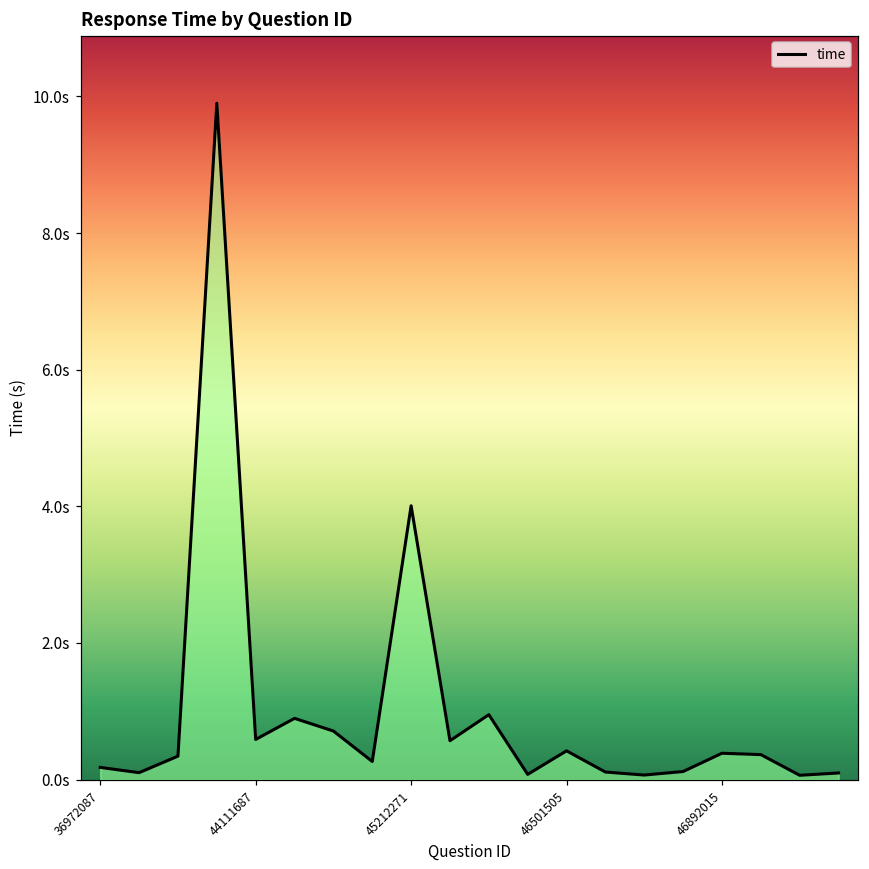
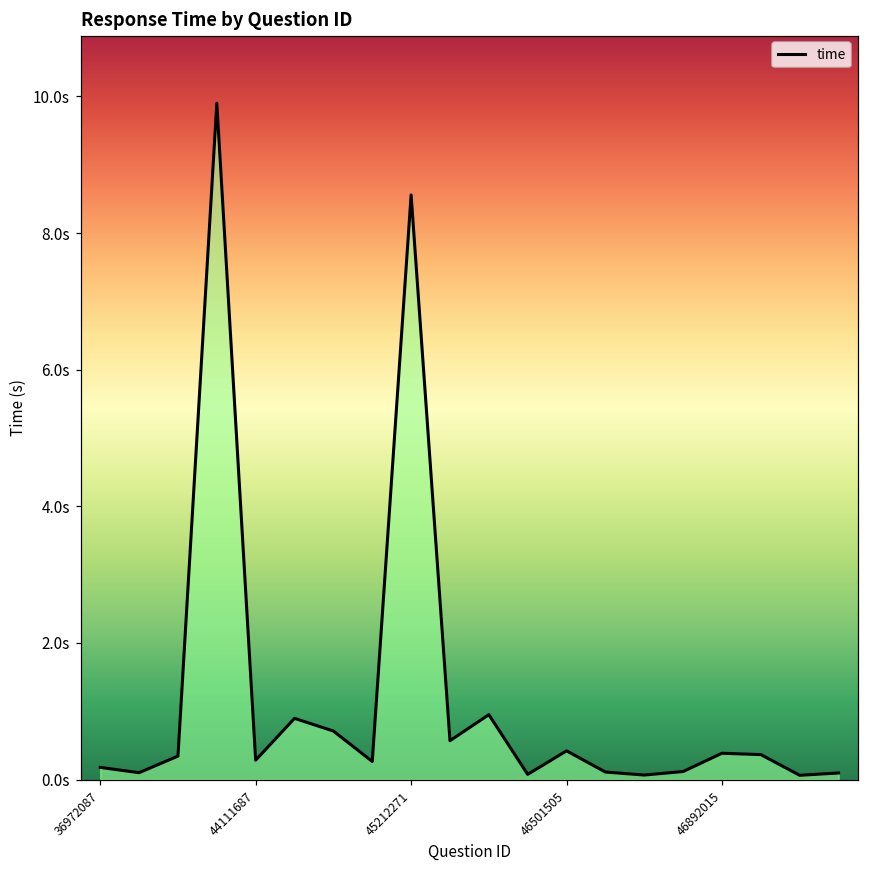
  {
    "36972087": "0.2s",
-   "44111687": "0.6s",
-   "45212271": "4.0s",
+   "44111687": "0.3s",
+   "45212271": "8.6s",
    "46501505": "0.4s",
    "46892015": "0.4s"
  }
